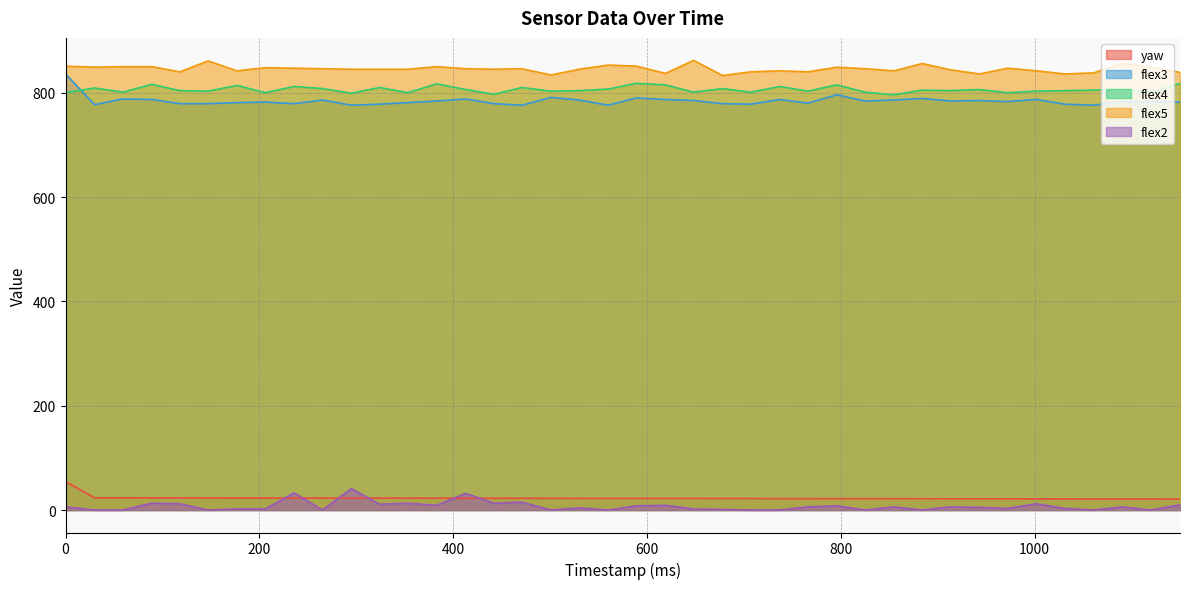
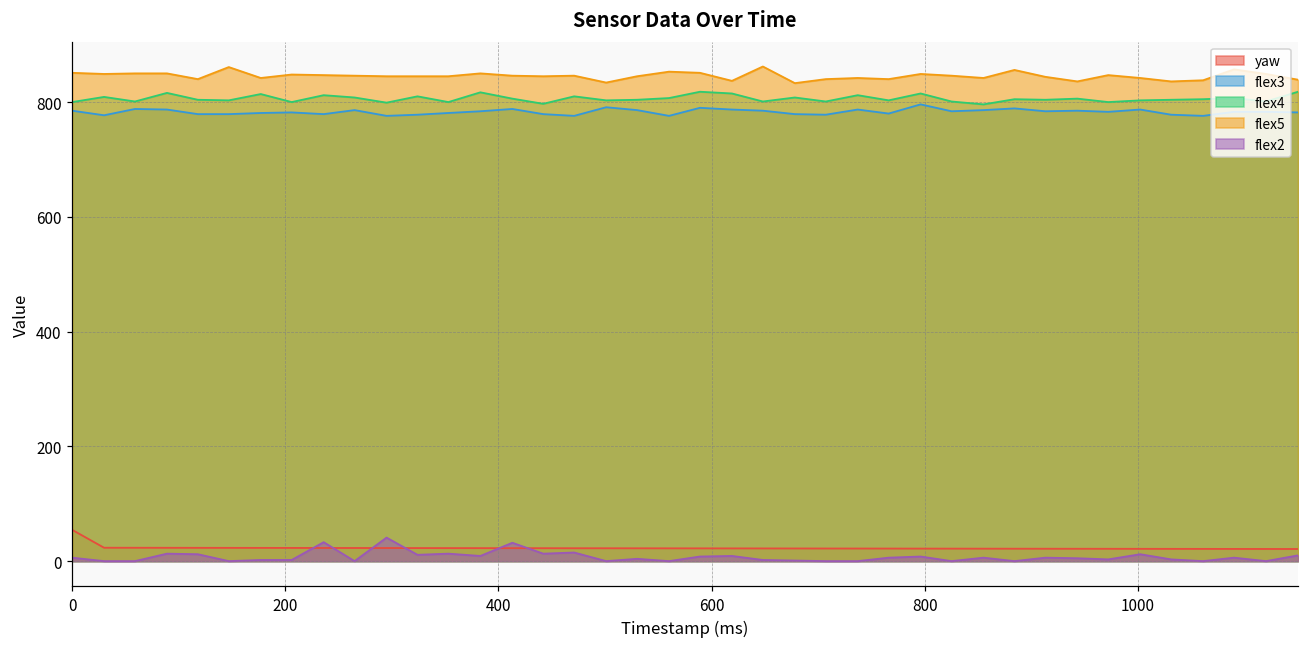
  {
    "yaw": {
      "0": 50
    },
    "flex3": {
-     "0": 840
+     "0": 790
    },
    "flex4": {
      "0": 800
    },
    "flex5": {
      "0": 850
    },
    "flex2": {
      "0": 10
    }
  }
